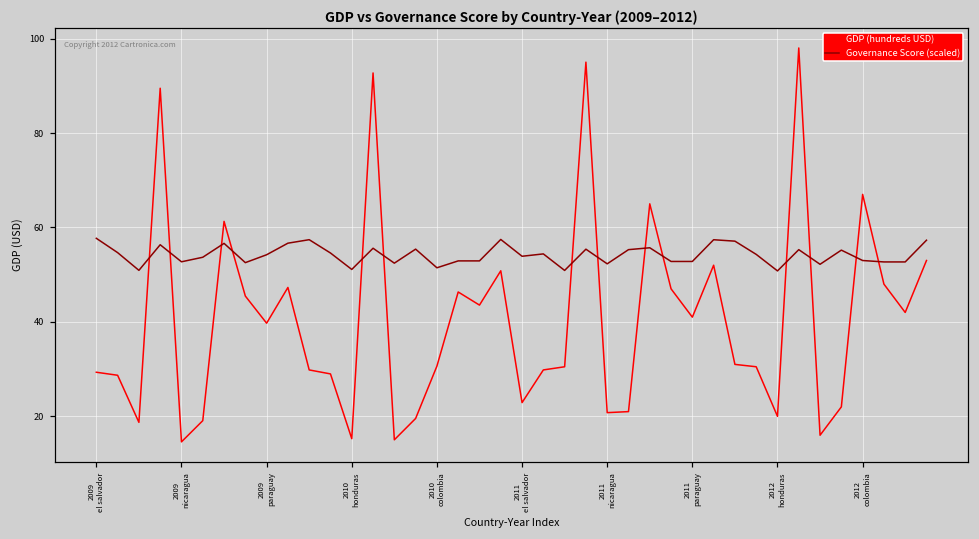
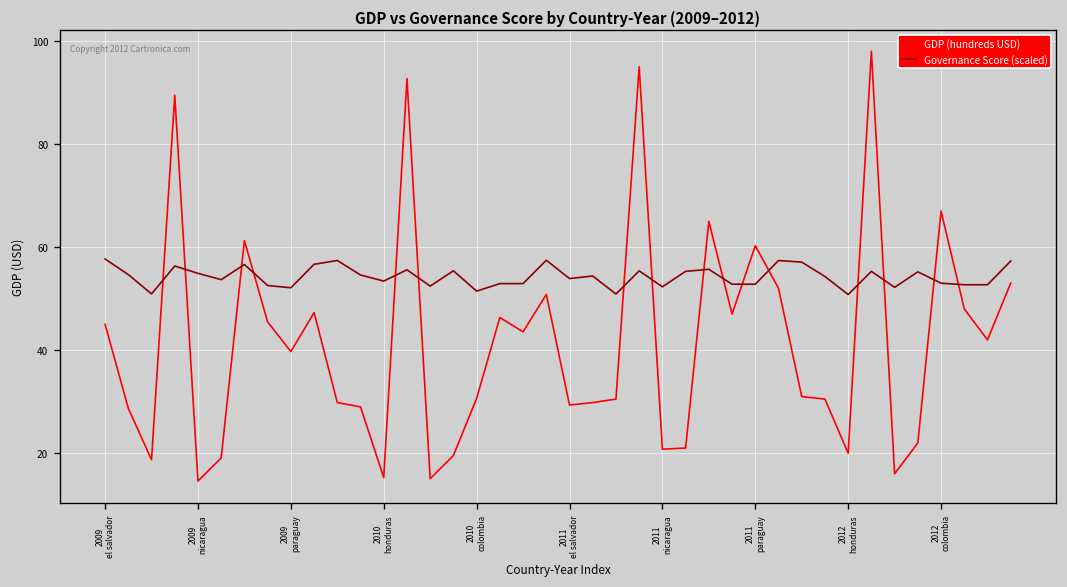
  {
    "GDP (hundreds USD)": {
-     "2009 el salvador": 29,
+     "2009 el salvador": 45,
      "2009 nicaragua": 15,
      "2009 paraguay": 40,
      "2010 honduras": 15,
      "2010 colombia": 31,
-     "2011 el salvador": 23,
+     "2011 el salvador": 29,
      "2011 nicaragua": 21,
-     "2011 paraguay": 41,
+     "2011 paraguay": 60,
      "2012 honduras": 20,
      "2012 colombia": 67
    },
    "Governance Score (scaled)": {
      "2009 el salvador": 58,
-     "2009 nicaragua": 53,
-     "2009 paraguay": 54,
-     "2010 honduras": 51,
+     "2009 nicaragua": 55,
+     "2009 paraguay": 52,
+     "2010 honduras": 53,
      "2010 colombia": 51,
      "2011 el salvador": 54,
      "2011 nicaragua": 52,
      "2011 paraguay": 53,
      "2012 honduras": 51,
      "2012 colombia": 53
    }
  }
